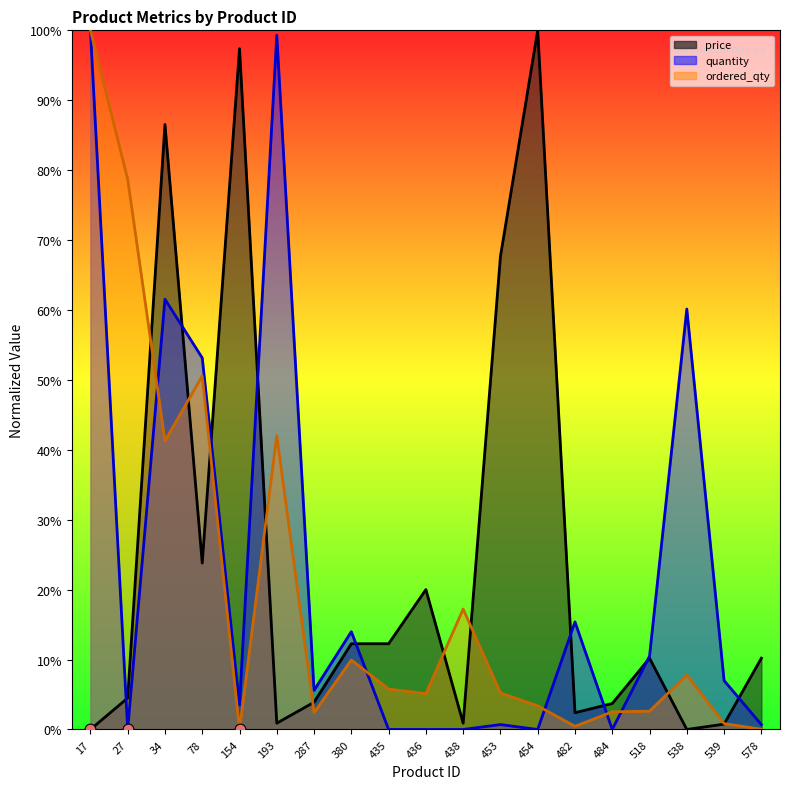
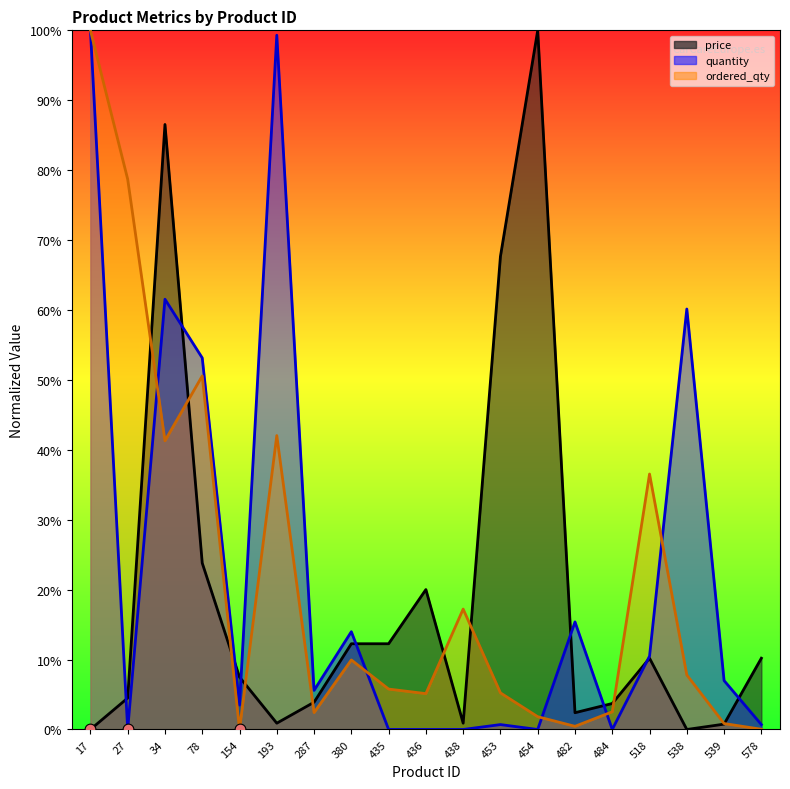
  {
    "price": {
      "27": "4%",
      "34": "87%",
      "78": "24%",
-     "154": "97%",
+     "154": "7%",
      "193": "1%",
      "287": "4%",
      "380": "12%",
      "435": "12%",
      "436": "20%",
      "438": "1%",
      "453": "68%",
      "454": "100%",
      "482": "2%",
      "484": "4%",
      "538": "0%",
      "578": "10%"
    },
    "quantity": {
      "34": "62%",
      "78": "53%",
      "154": "3%",
      "193": "99%",
      "287": "6%",
      "380": "14%",
      "435": "0%",
      "436": "0%",
      "438": "0%",
      "453": "1%",
      "454": "0%",
      "482": "15%",
      "484": "0%",
      "538": "60%",
      "539": "7%",
      "578": "1%"
    },
    "ordered_qty": {
      "27": "79%",
      "34": "41%",
      "78": "51%",
      "193": "42%",
      "287": "2%",
      "380": "10%",
      "435": "6%",
      "436": "5%",
      "438": "17%",
      "453": "5%",
-     "454": "3%",
+     "454": "2%",
      "482": "0%",
      "484": "3%",
-     "518": "3%",
+     "518": "37%",
      "538": "8%",
      "578": "0%"
    }
  }
